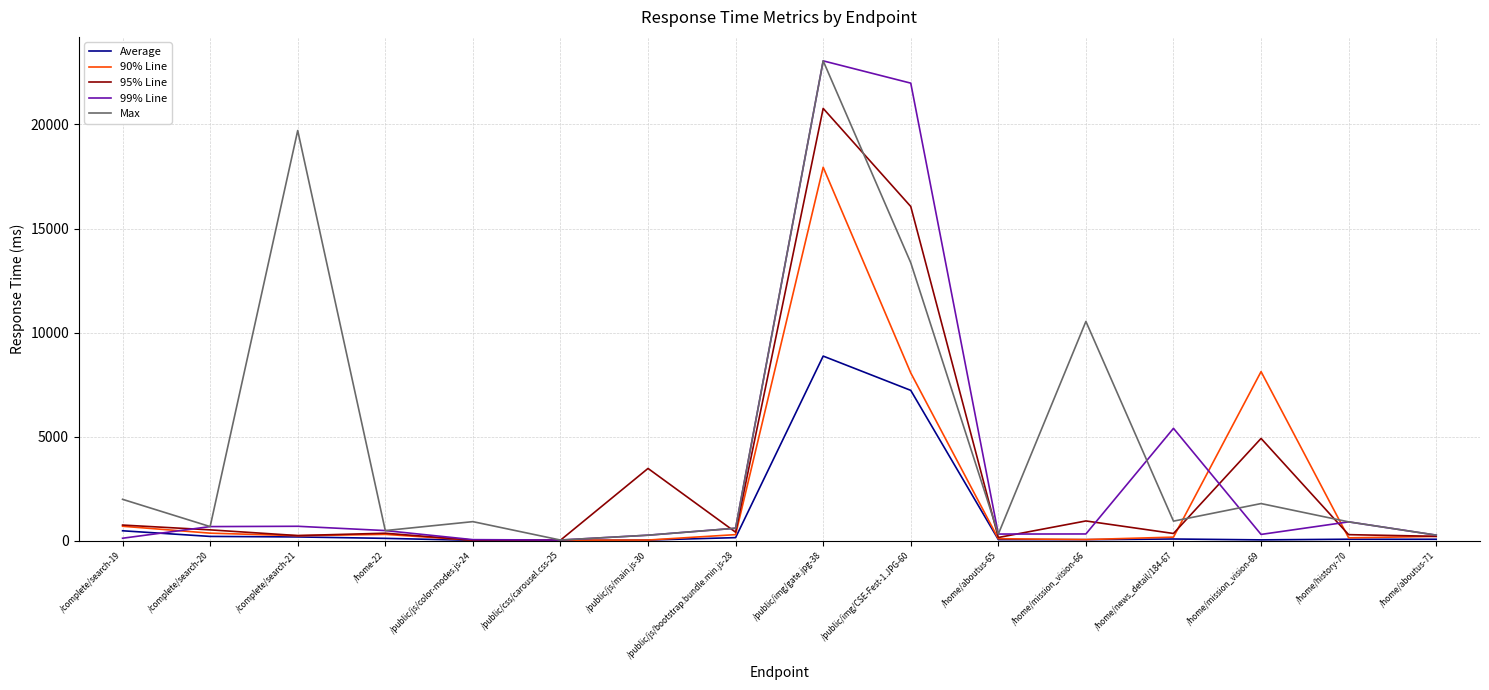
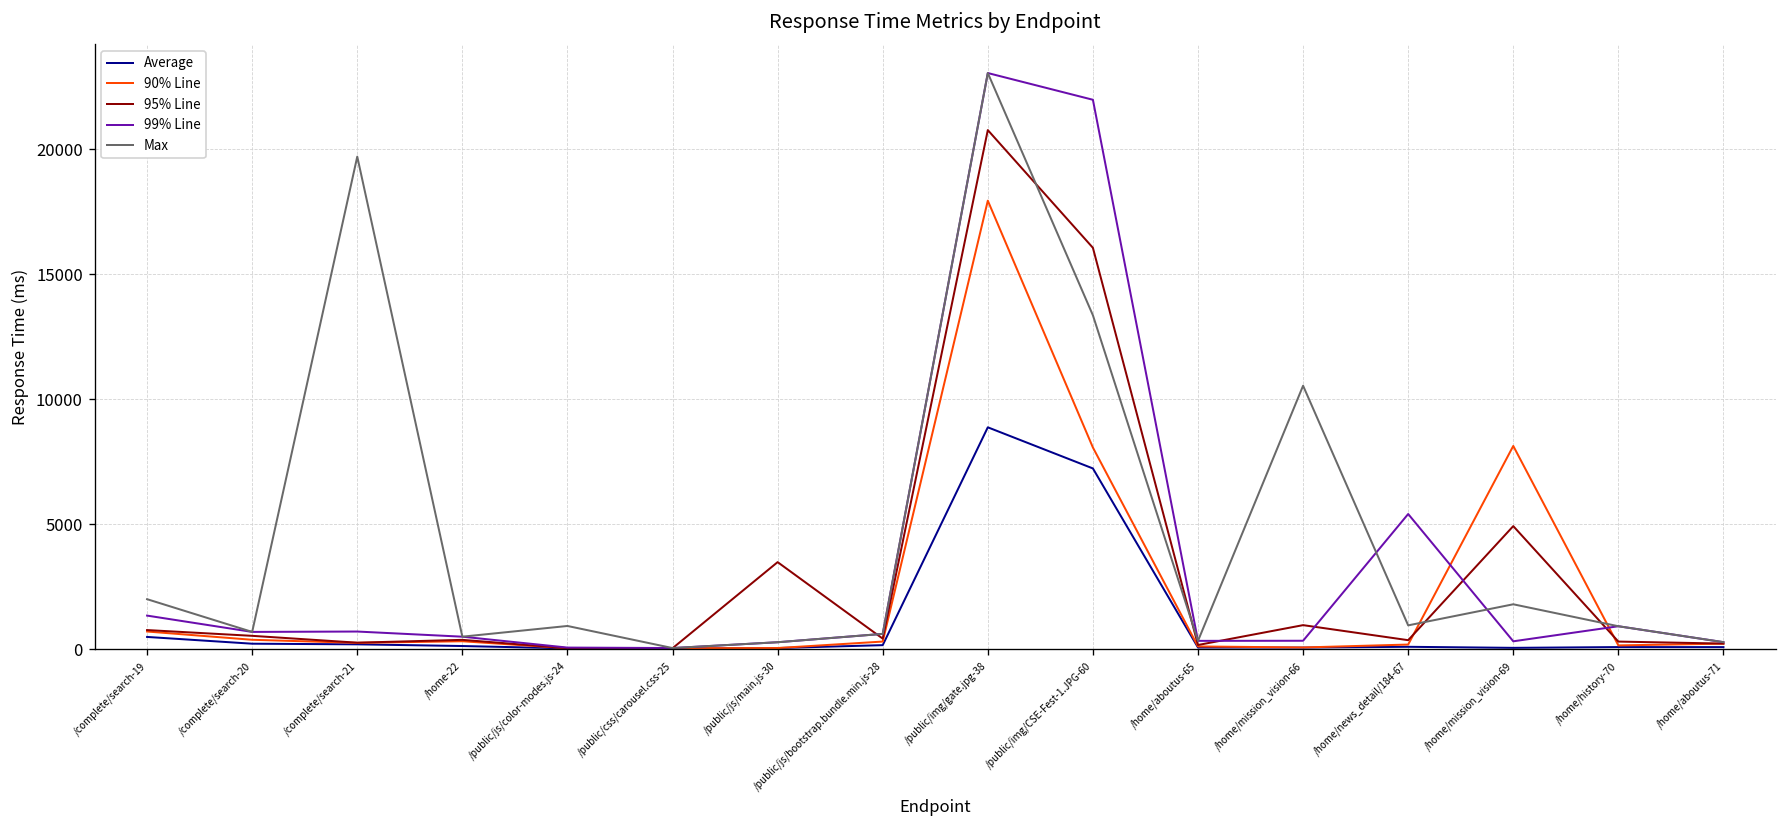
  {
    "Average": {
      "/complete/search-19": 500,
      "/complete/search-20": 200,
      "/home-22": 100,
      "/public/js/bootstrap.bundle.min.js-28": 200,
      "/public/img/gate.jpg-38": 8900,
      "/public/img/CSE-Fest-1.JPG-60": 7200,
      "/home/mission_vision-69": 0,
      "/home/aboutus-71": 100
    },
    "90% Line": {
      "/complete/search-20": 400,
      "/public/img/gate.jpg-38": 17900,
      "/public/img/CSE-Fest-1.JPG-60": 8100,
      "/home/mission_vision-69": 8100
    },
    "95% Line": {
      "/complete/search-20": 500,
      "/public/js/main.js-30": 3500,
      "/public/img/gate.jpg-38": 20800,
      "/public/img/CSE-Fest-1.JPG-60": 16100,
      "/home/mission_vision-66": 1000,
      "/home/news_detail/184-67": 400,
      "/home/mission_vision-69": 4900,
      "/home/history-70": 300
    },
    "99% Line": {
-     "/complete/search-19": 100,
+     "/complete/search-19": 1300,
      "/complete/search-21": 700,
      "/public/img/CSE-Fest-1.JPG-60": 22000,
      "/home/mission_vision-66": 300,
      "/home/news_detail/184-67": 5400,
      "/home/mission_vision-69": 300
    },
    "Max": {
      "/complete/search-19": 2000,
      "/complete/search-21": 19700,
      "/public/js/color-modes.js-24": 900,
      "/public/img/CSE-Fest-1.JPG-60": 13400,
      "/home/mission_vision-66": 10500,
      "/home/news_detail/184-67": 900,
      "/home/mission_vision-69": 1800
    }
  }
